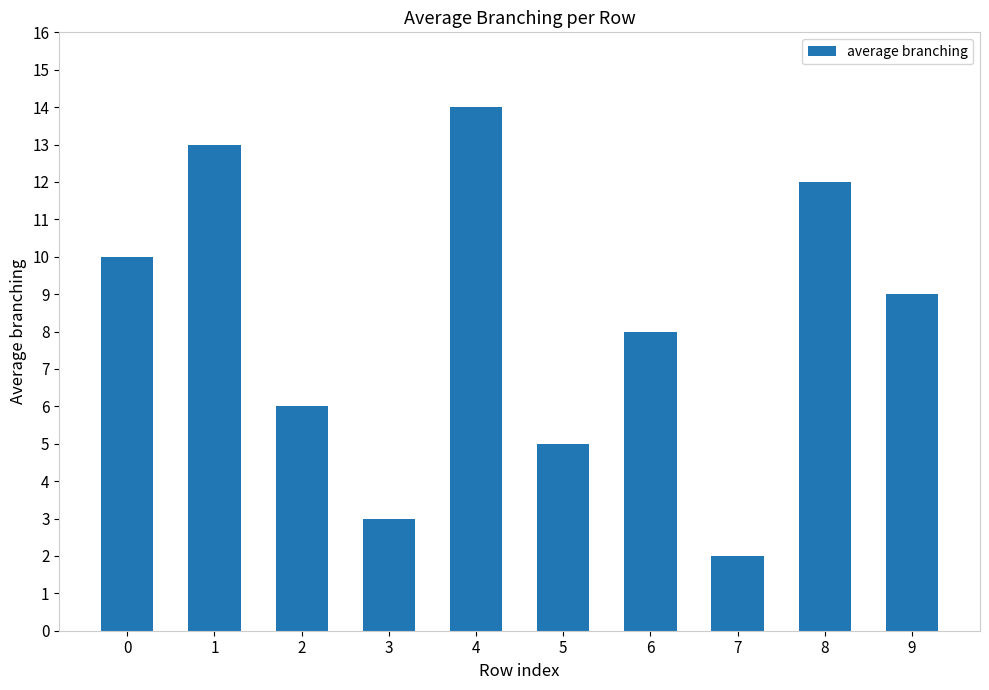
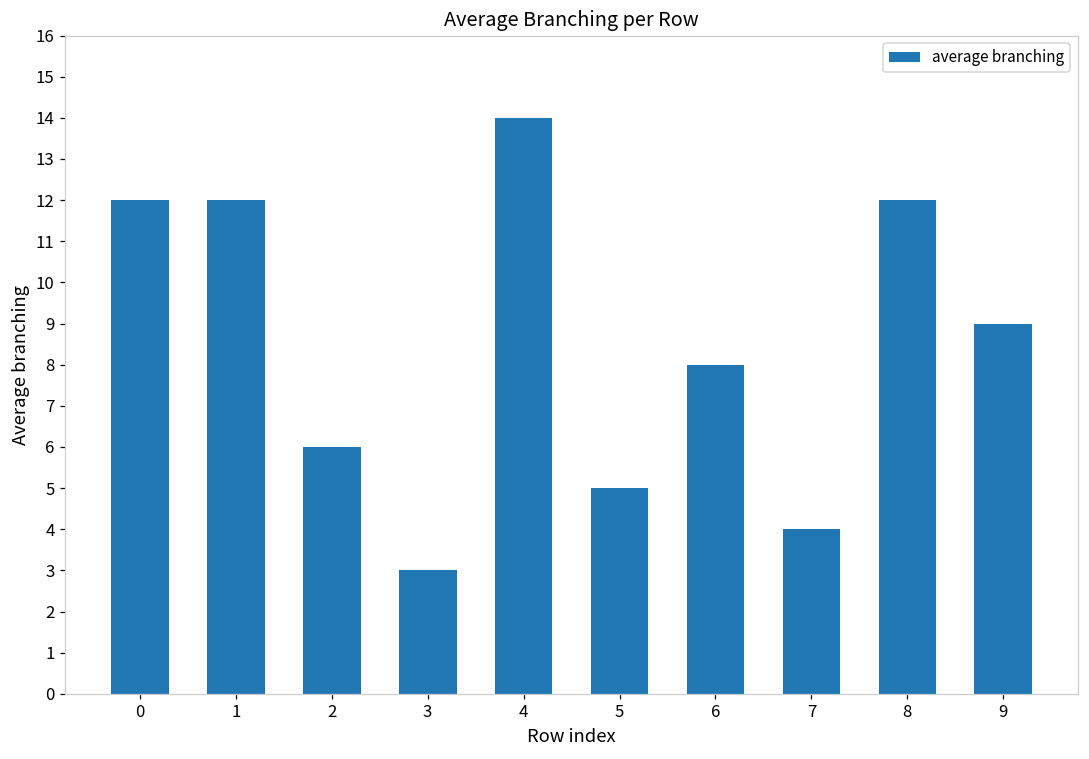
  {
-   "0": 10,
-   "1": 13,
+   "0": 12,
+   "1": 12,
    "2": 6,
    "3": 3,
    "4": 14,
    "5": 5,
    "6": 8,
-   "7": 2,
+   "7": 4,
    "8": 12,
    "9": 9
  }
